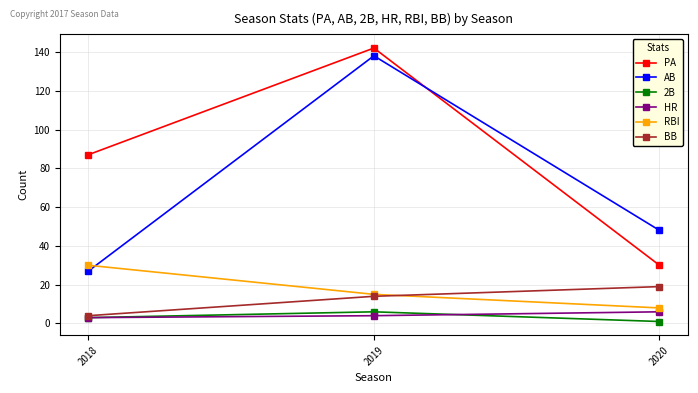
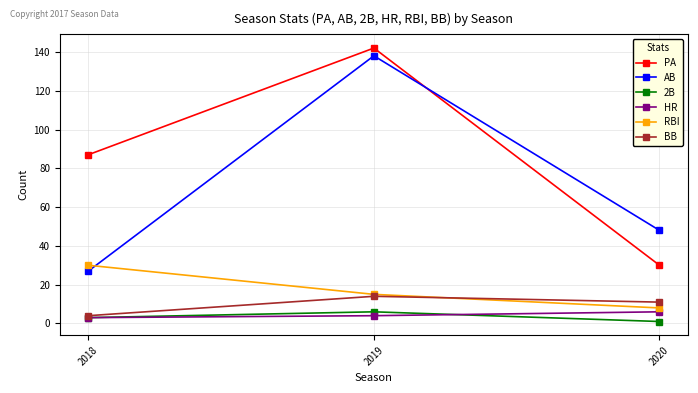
  {
    "PA": {
      "2018": 87,
      "2019": 142,
      "2020": 30
    },
    "AB": {
      "2018": 27,
      "2019": 138,
      "2020": 48
    },
    "2B": {
      "2019": 6,
      "2020": 1
    },
    "HR": {
      "2019": 4,
      "2020": 6
    },
    "RBI": {
      "2018": 30,
      "2020": 8
    },
    "BB": {
-     "2020": 19
+     "2020": 11
    }
  }
